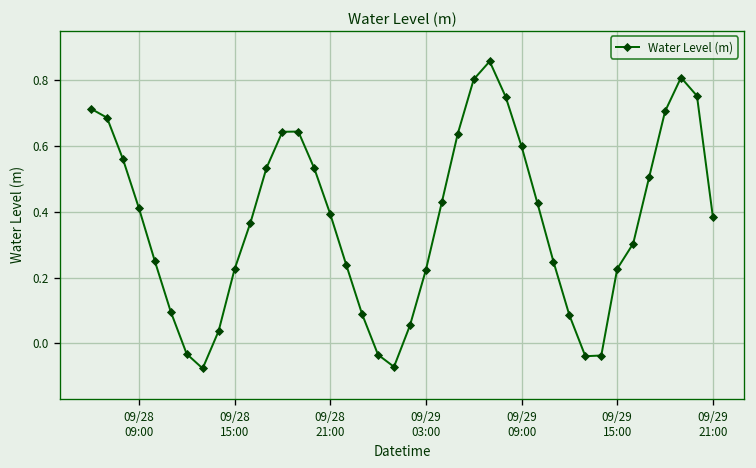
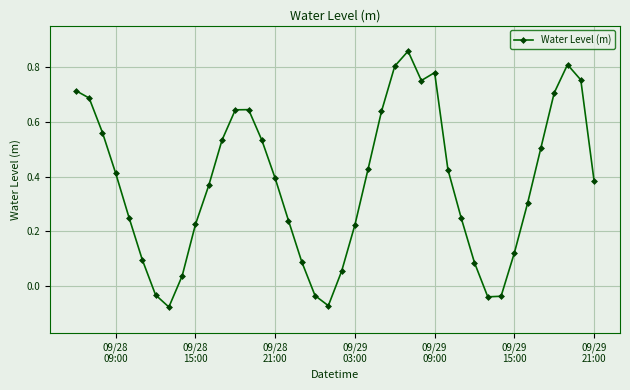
  {
    "09/28 09:00": 0.41,
    "09/28 15:00": 0.23,
    "09/28 21:00": 0.39,
    "09/29 03:00": 0.22,
-   "09/29 09:00": 0.60,
-   "09/29 15:00": 0.23,
+   "09/29 09:00": 0.78,
+   "09/29 15:00": 0.12,
    "09/29 21:00": 0.38
  }
